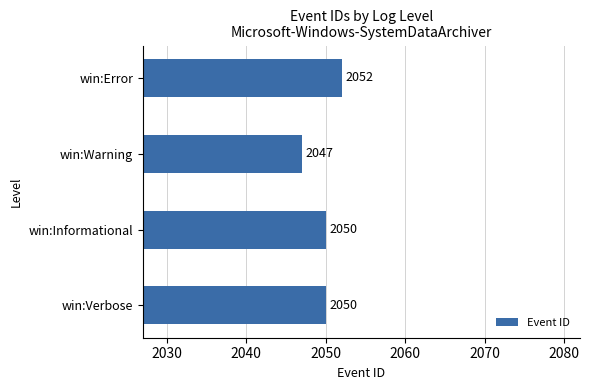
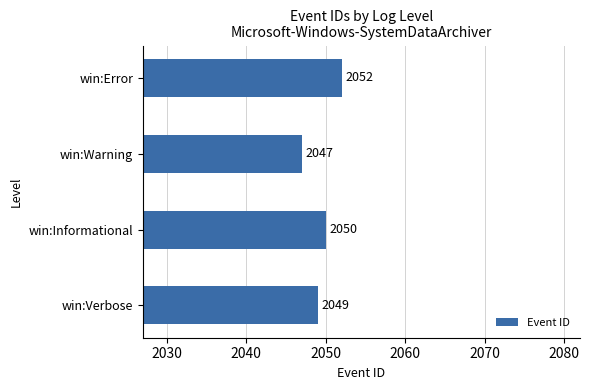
  {
    "win:Error": 2052,
    "win:Warning": 2047,
    "win:Informational": 2050,
-   "win:Verbose": 2050
+   "win:Verbose": 2049
  }
